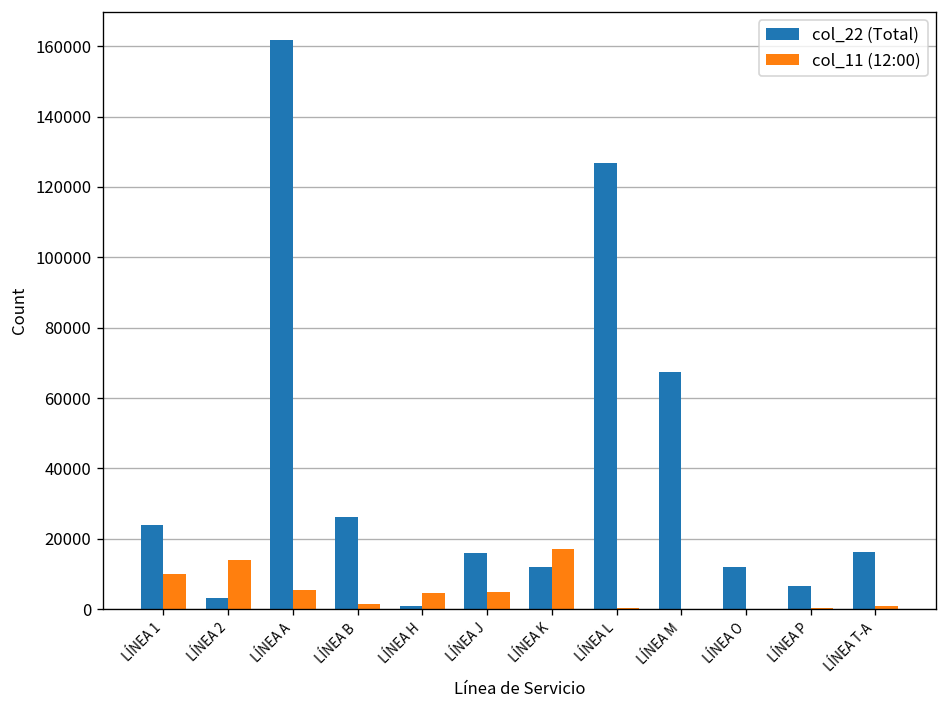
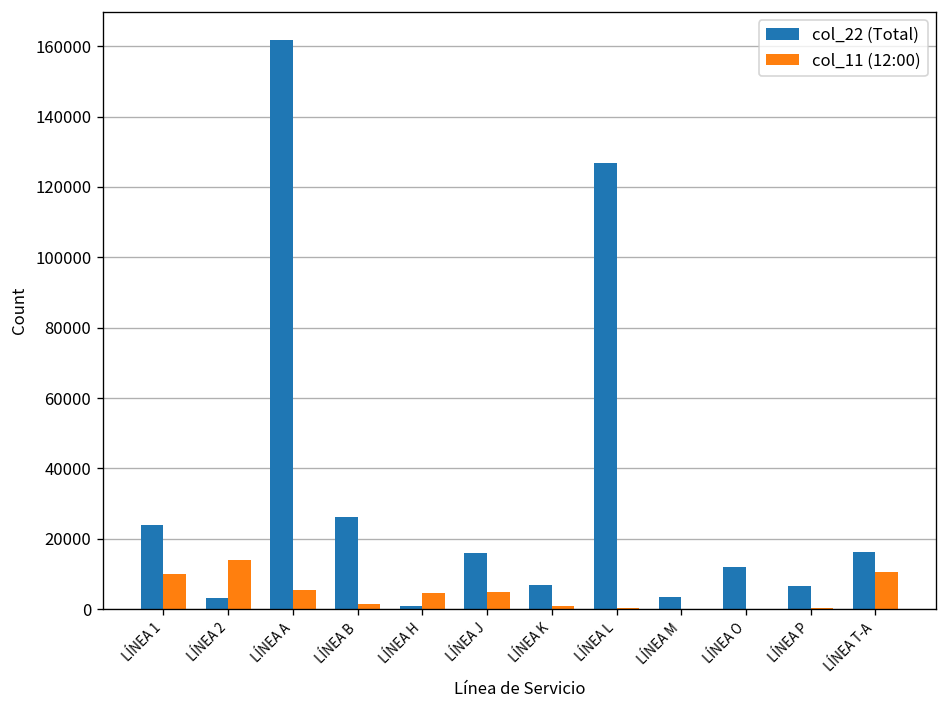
  {
    "col_22 (Total)": {
      "LÍNEA 1": 24000,
      "LÍNEA 2": 3000,
      "LÍNEA A": 162000,
      "LÍNEA B": 26000,
      "LÍNEA H": 1000,
      "LÍNEA J": 16000,
-     "LÍNEA K": 12000,
+     "LÍNEA K": 7000,
      "LÍNEA L": 127000,
-     "LÍNEA M": 67000,
+     "LÍNEA M": 3000,
      "LÍNEA O": 12000,
      "LÍNEA P": 7000,
      "LÍNEA T-A": 16000
    },
    "col_11 (12:00)": {
      "LÍNEA 1": 10000,
      "LÍNEA 2": 14000,
      "LÍNEA A": 5000,
      "LÍNEA B": 2000,
      "LÍNEA H": 5000,
      "LÍNEA J": 5000,
-     "LÍNEA K": 17000,
-     "LÍNEA T-A": 1000
+     "LÍNEA K": 1000,
+     "LÍNEA T-A": 11000
    }
  }
